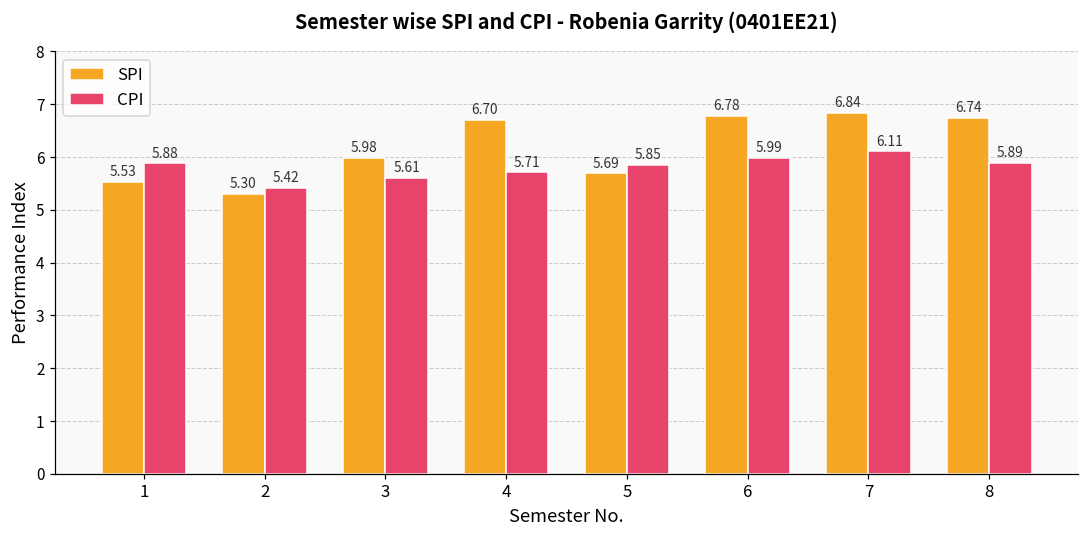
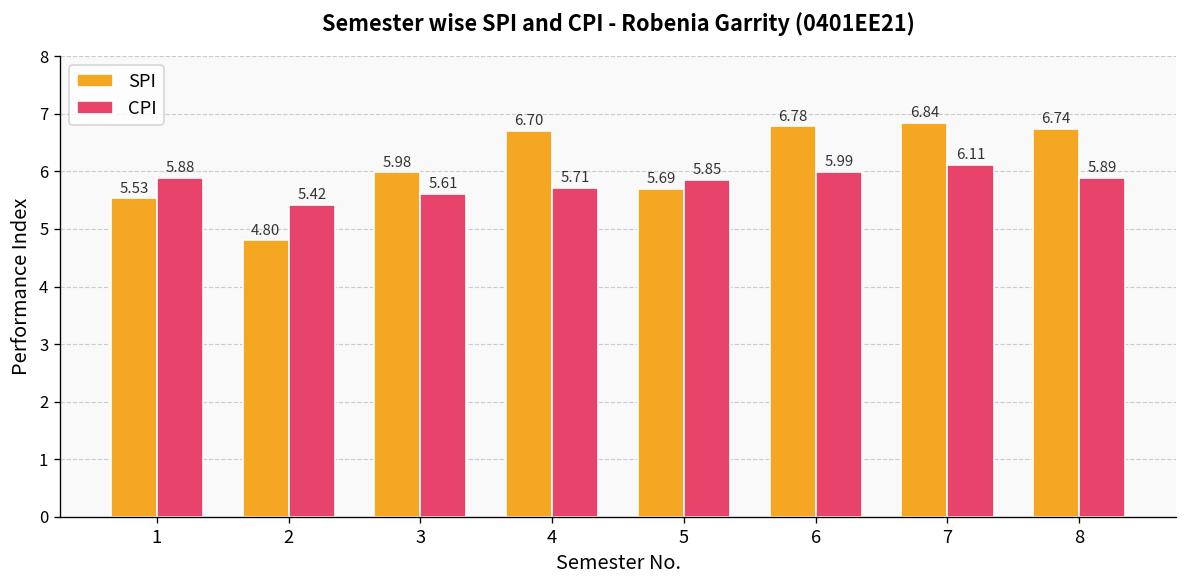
  {
    "SPI": {
      "1": 5.53,
-     "2": 5.30,
+     "2": 4.80,
      "3": 5.98,
      "4": 6.70,
      "5": 5.69,
      "6": 6.78,
      "7": 6.84,
      "8": 6.74
    },
    "CPI": {
      "1": 5.88,
      "2": 5.42,
      "3": 5.61,
      "4": 5.71,
      "5": 5.85,
      "6": 5.99,
      "7": 6.11,
      "8": 5.89
    }
  }
